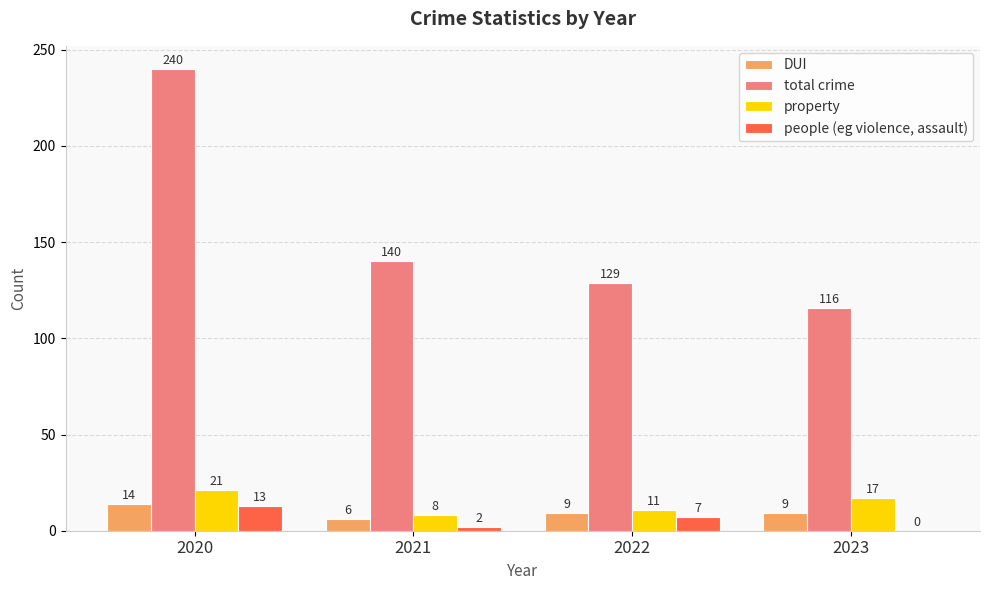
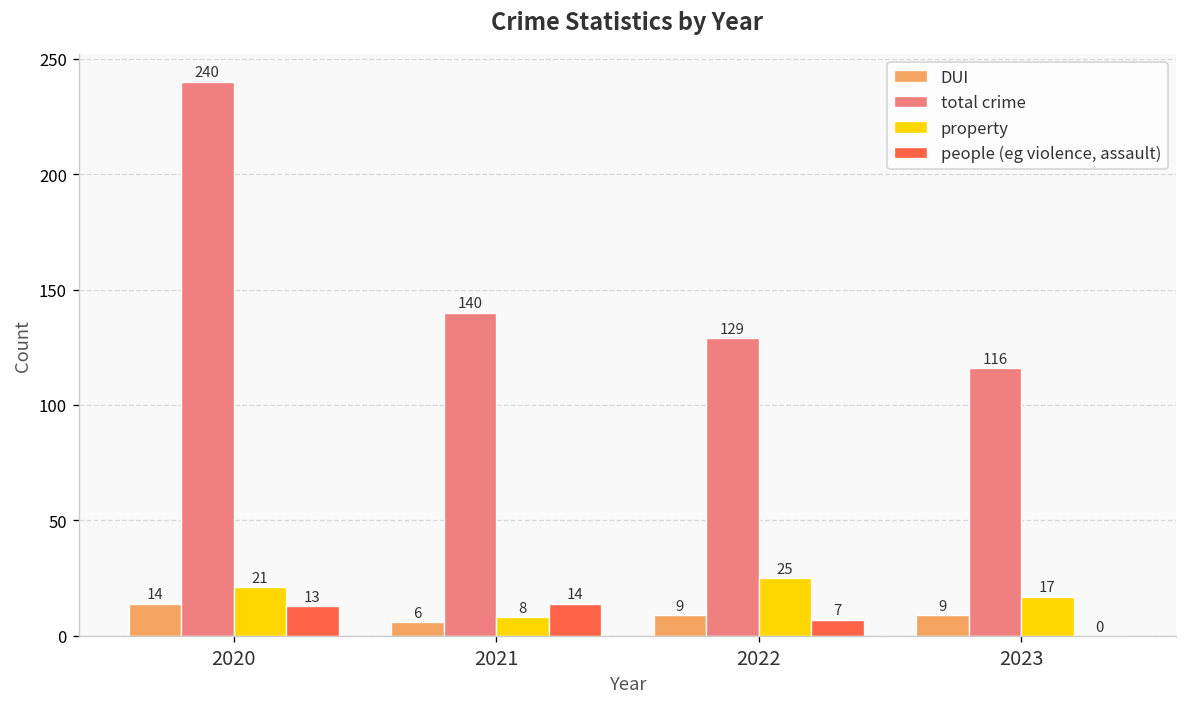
  {
    "property": {
      "2020": 21,
      "2021": 8,
-     "2022": 11,
+     "2022": 25,
      "2023": 17
    },
    "people (eg violence, assault)": {
      "2020": 13,
-     "2021": 2,
+     "2021": 14,
      "2022": 7,
      "2023": 0
    }
  }
